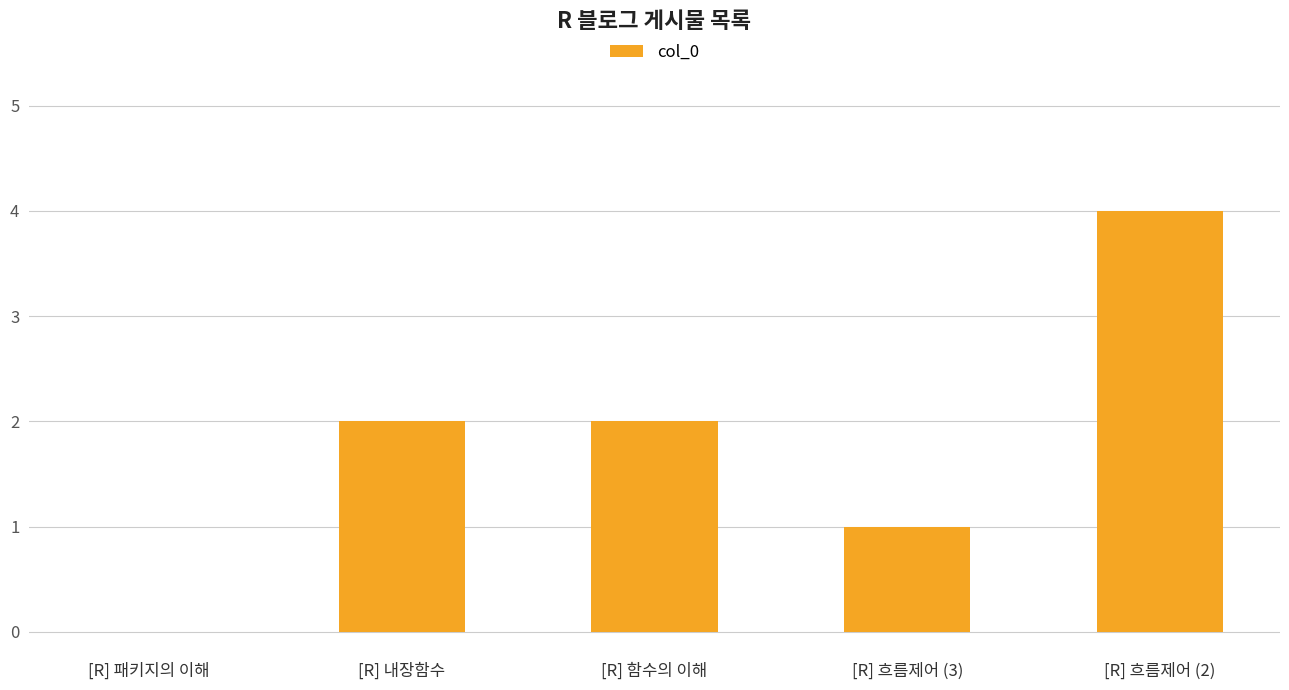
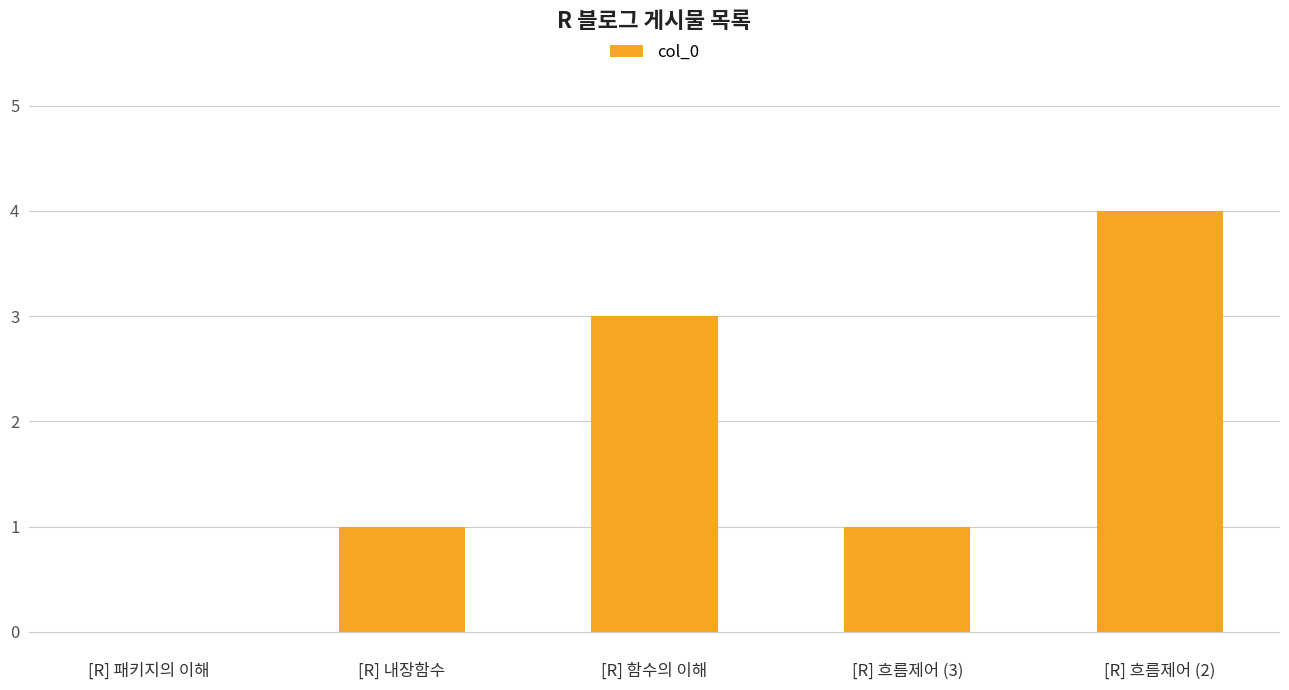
  {
    "[R] 패키지의 이해": 0,
-   "[R] 내장함수": 2,
-   "[R] 함수의 이해": 2,
+   "[R] 내장함수": 1,
+   "[R] 함수의 이해": 3,
    "[R] 흐름제어 (3)": 1,
    "[R] 흐름제어 (2)": 4
  }
